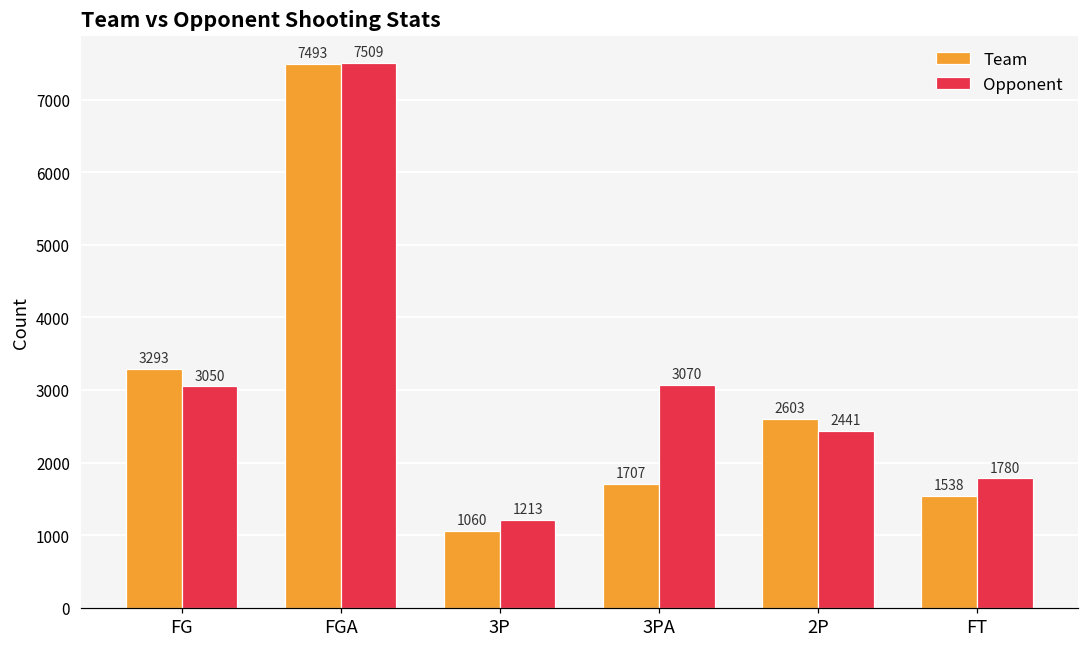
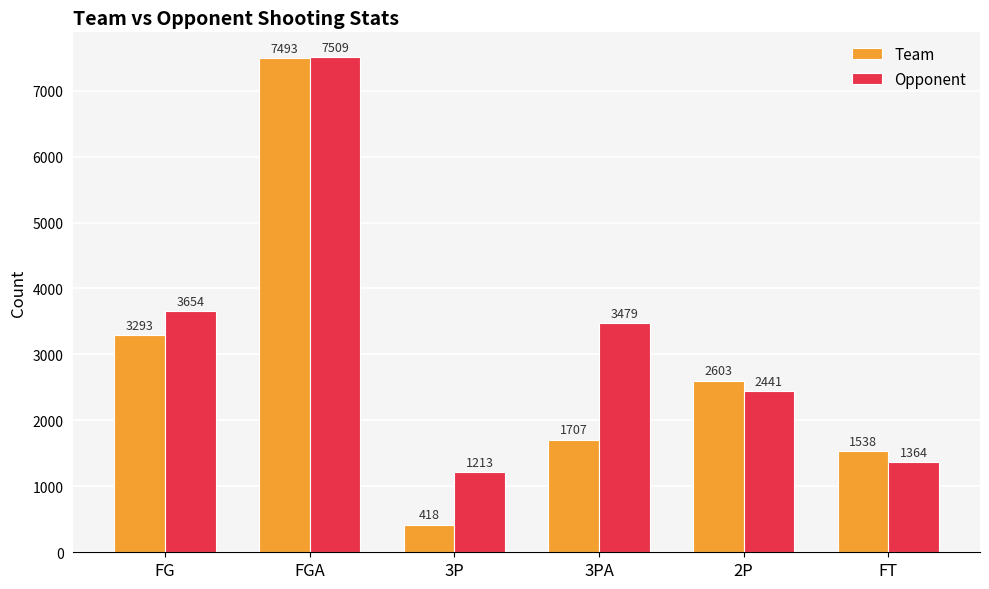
  {
    "Team": {
      "FG": 3293,
      "FGA": 7493,
-     "3P": 1060,
+     "3P": 418,
      "3PA": 1707,
      "2P": 2603,
      "FT": 1538
    },
    "Opponent": {
-     "FG": 3050,
+     "FG": 3654,
      "FGA": 7509,
      "3P": 1213,
-     "3PA": 3070,
+     "3PA": 3479,
      "2P": 2441,
-     "FT": 1780
+     "FT": 1364
    }
  }
